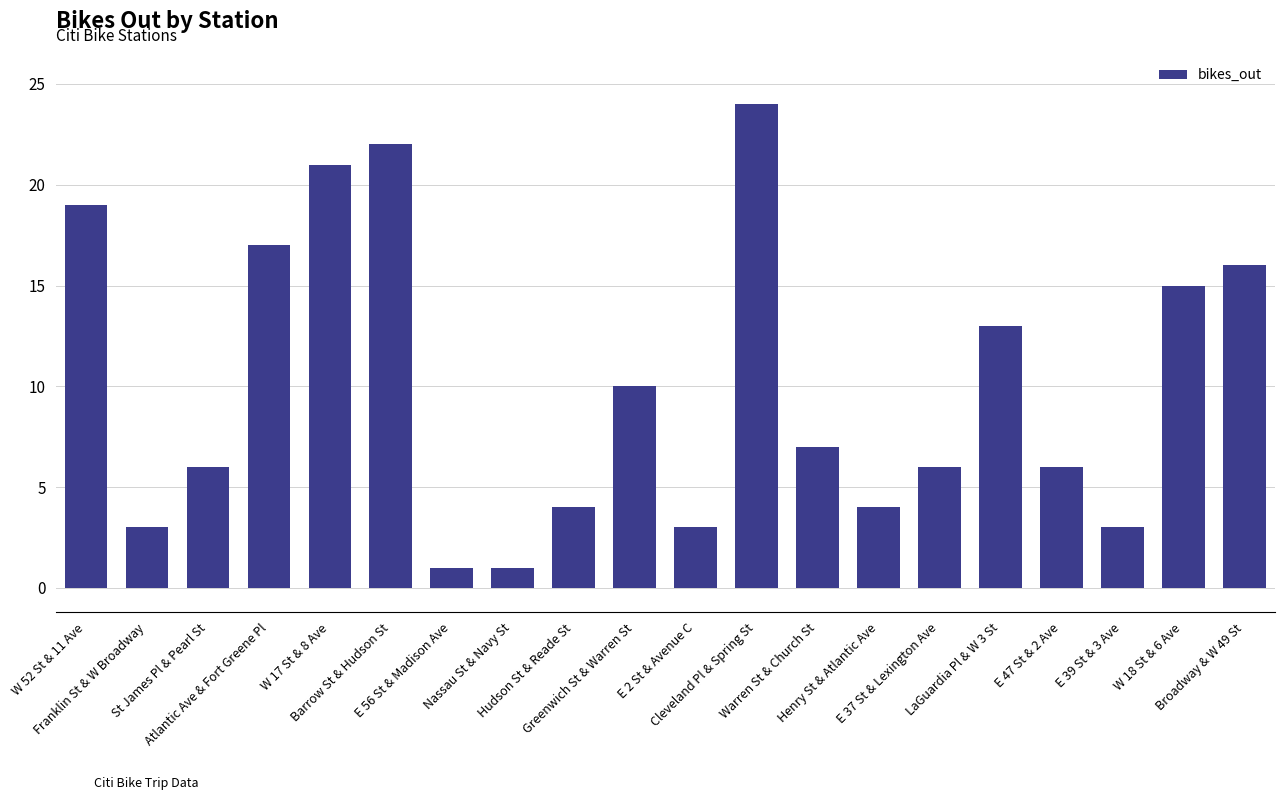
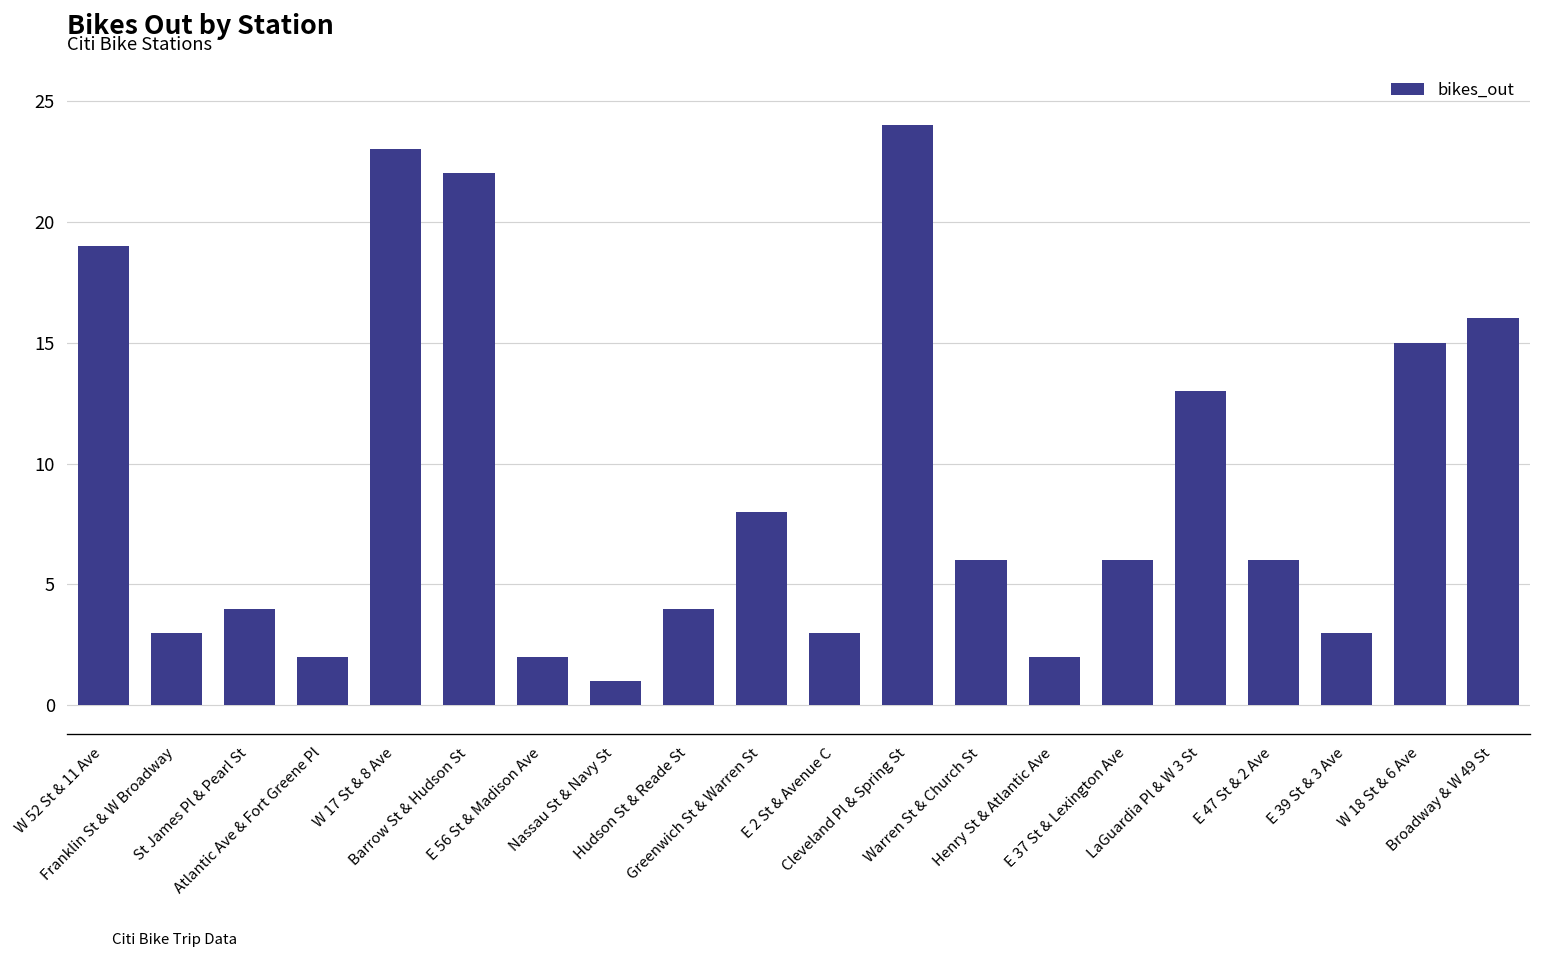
  {
    "W 52 St & 11 Ave": 19,
    "Franklin St & W Broadway": 3,
-   "St James Pl & Pearl St": 6,
-   "Atlantic Ave & Fort Greene Pl": 17,
-   "W 17 St & 8 Ave": 21,
+   "St James Pl & Pearl St": 4,
+   "Atlantic Ave & Fort Greene Pl": 2,
+   "W 17 St & 8 Ave": 23,
    "Barrow St & Hudson St": 22,
-   "E 56 St & Madison Ave": 1,
+   "E 56 St & Madison Ave": 2,
    "Nassau St & Navy St": 1,
    "Hudson St & Reade St": 4,
-   "Greenwich St & Warren St": 10,
+   "Greenwich St & Warren St": 8,
    "E 2 St & Avenue C": 3,
    "Cleveland Pl & Spring St": 24,
-   "Warren St & Church St": 7,
-   "Henry St & Atlantic Ave": 4,
+   "Warren St & Church St": 6,
+   "Henry St & Atlantic Ave": 2,
    "E 37 St & Lexington Ave": 6,
    "LaGuardia Pl & W 3 St": 13,
    "E 47 St & 2 Ave": 6,
    "E 39 St & 3 Ave": 3,
    "W 18 St & 6 Ave": 15,
    "Broadway & W 49 St": 16
  }
